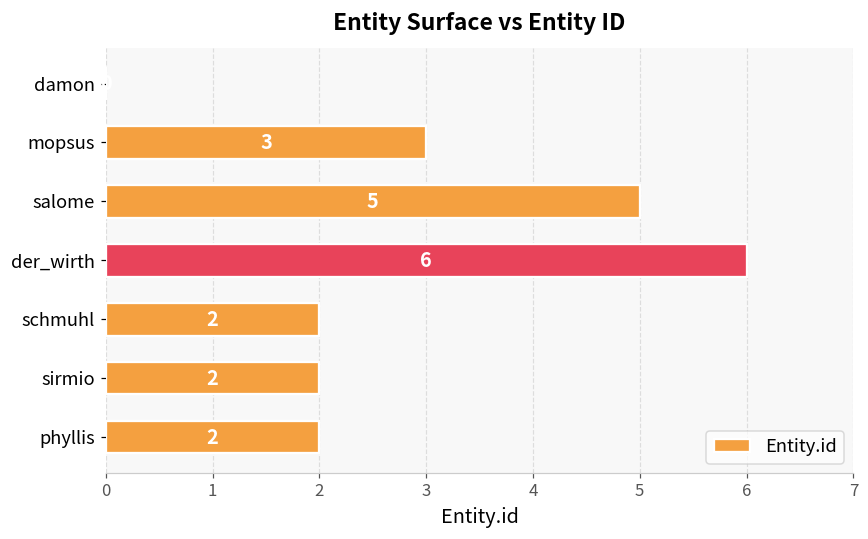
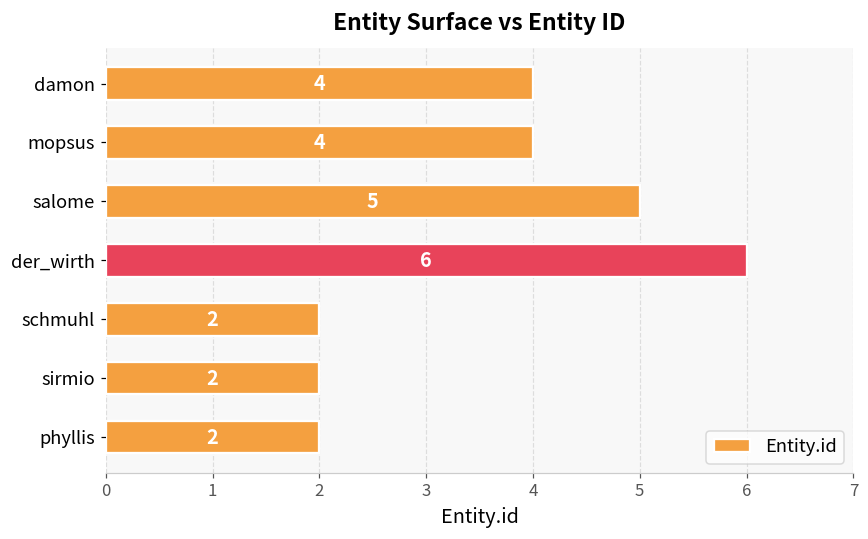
  {
-   "damon": 0,
-   "mopsus": 3,
+   "damon": 4,
+   "mopsus": 4,
    "salome": 5,
    "der_wirth": 6,
    "schmuhl": 2,
    "sirmio": 2,
    "phyllis": 2
  }
